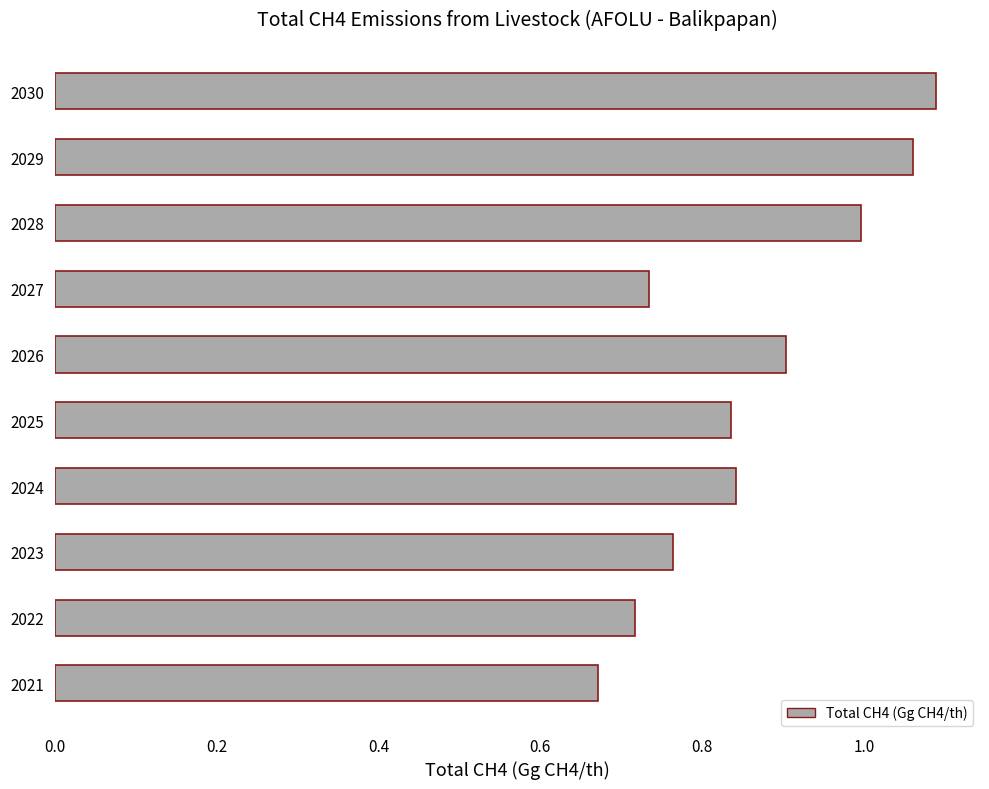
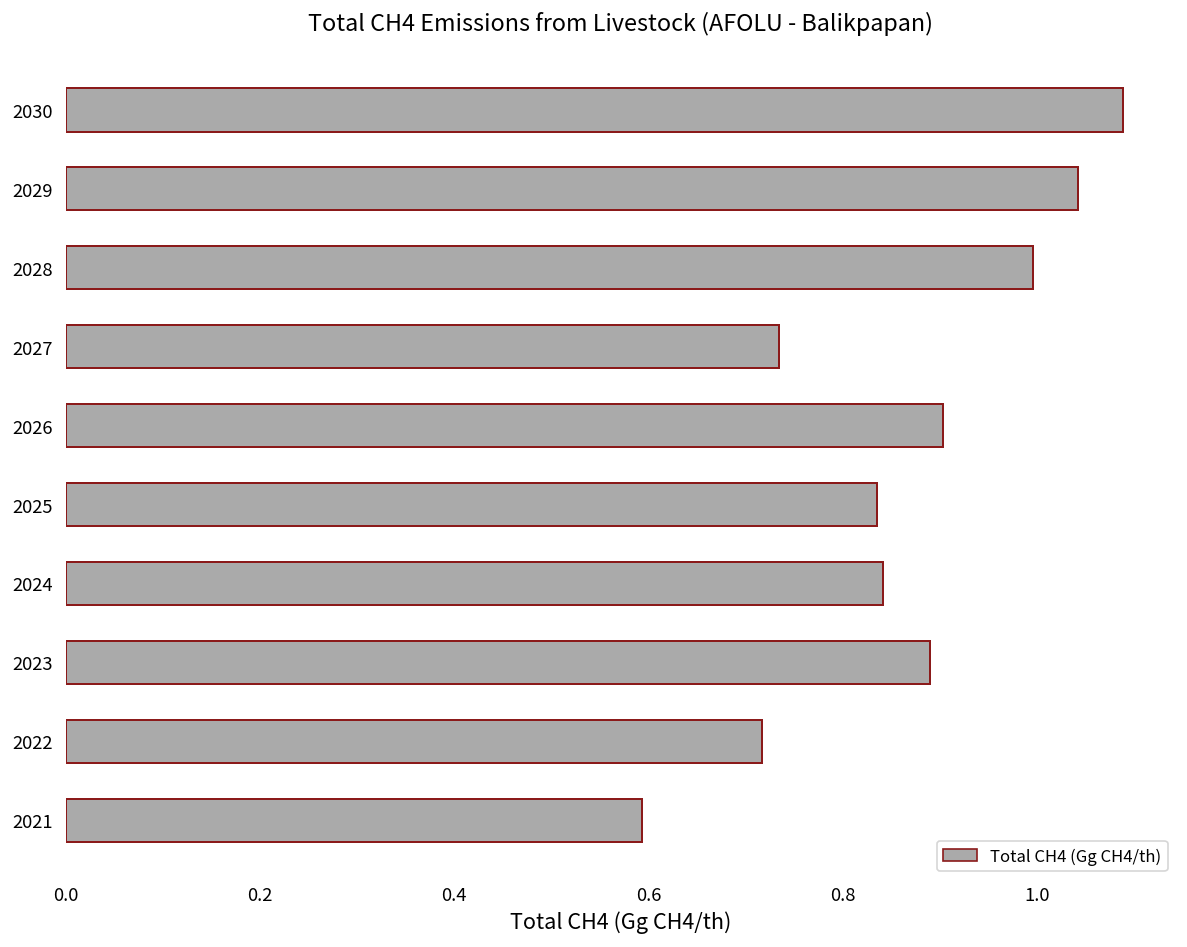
  {
    "2030": 1.09,
-   "2029": 1.06,
+   "2029": 1.04,
    "2028": 1.00,
    "2027": 0.73,
    "2026": 0.90,
    "2025": 0.84,
    "2024": 0.84,
-   "2023": 0.76,
+   "2023": 0.89,
    "2022": 0.72,
-   "2021": 0.67
+   "2021": 0.59
  }
